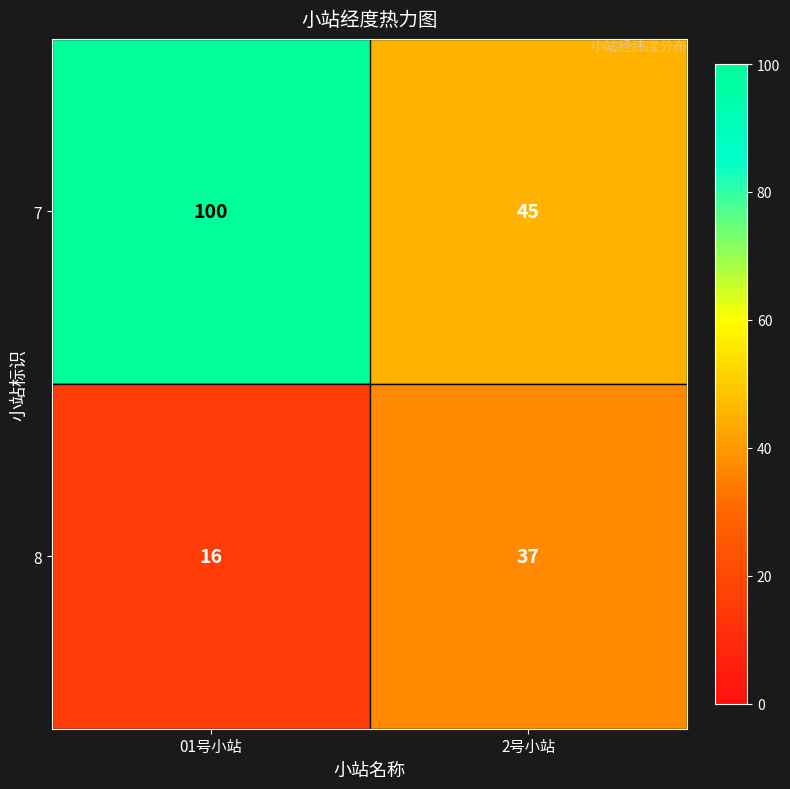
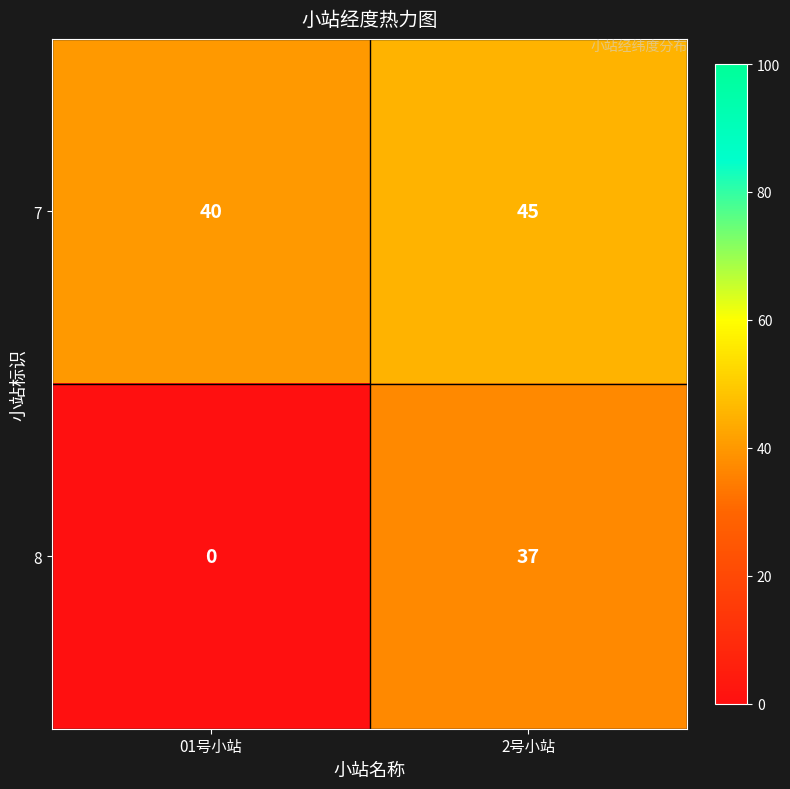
  {
    "7": {
-     "01号小站": 100
+     "01号小站": 40
    },
    "8": {
-     "01号小站": 16,
+     "01号小站": 0,
      "2号小站": 37
    }
  }
